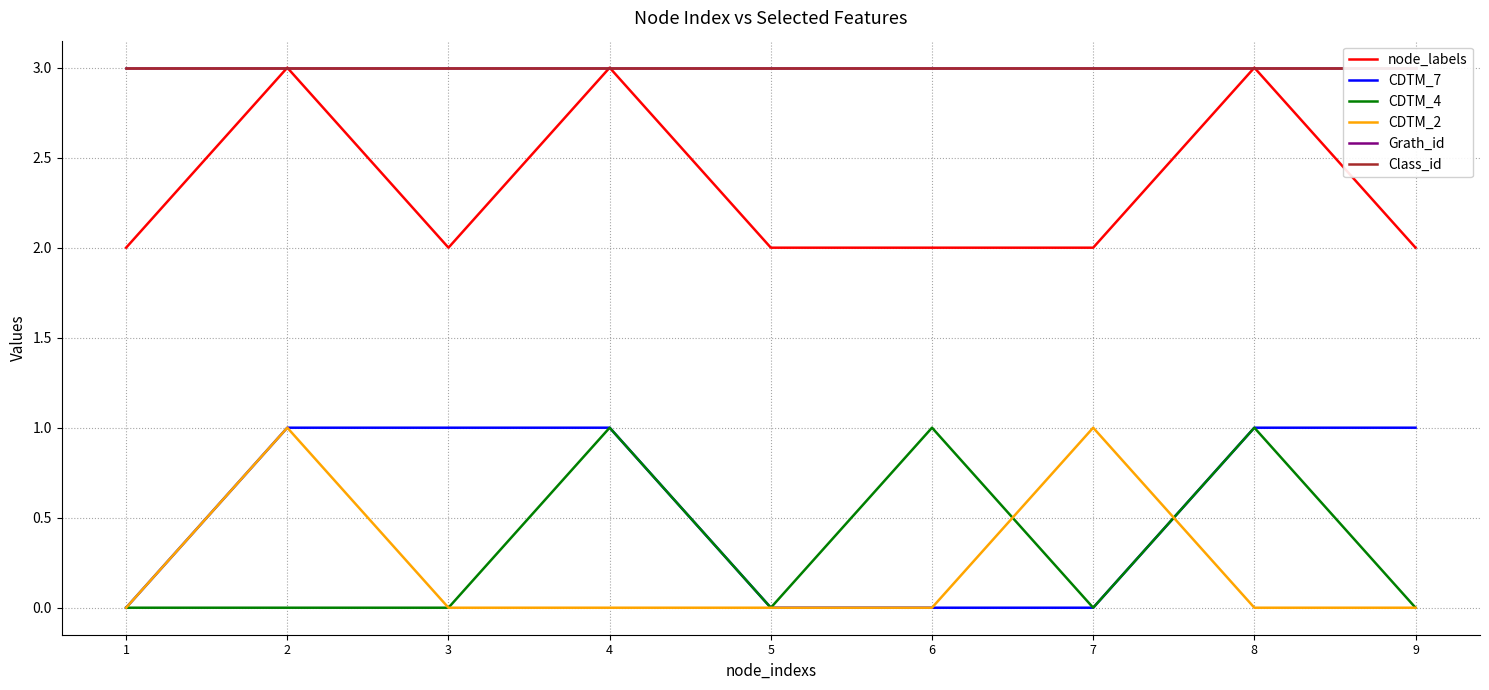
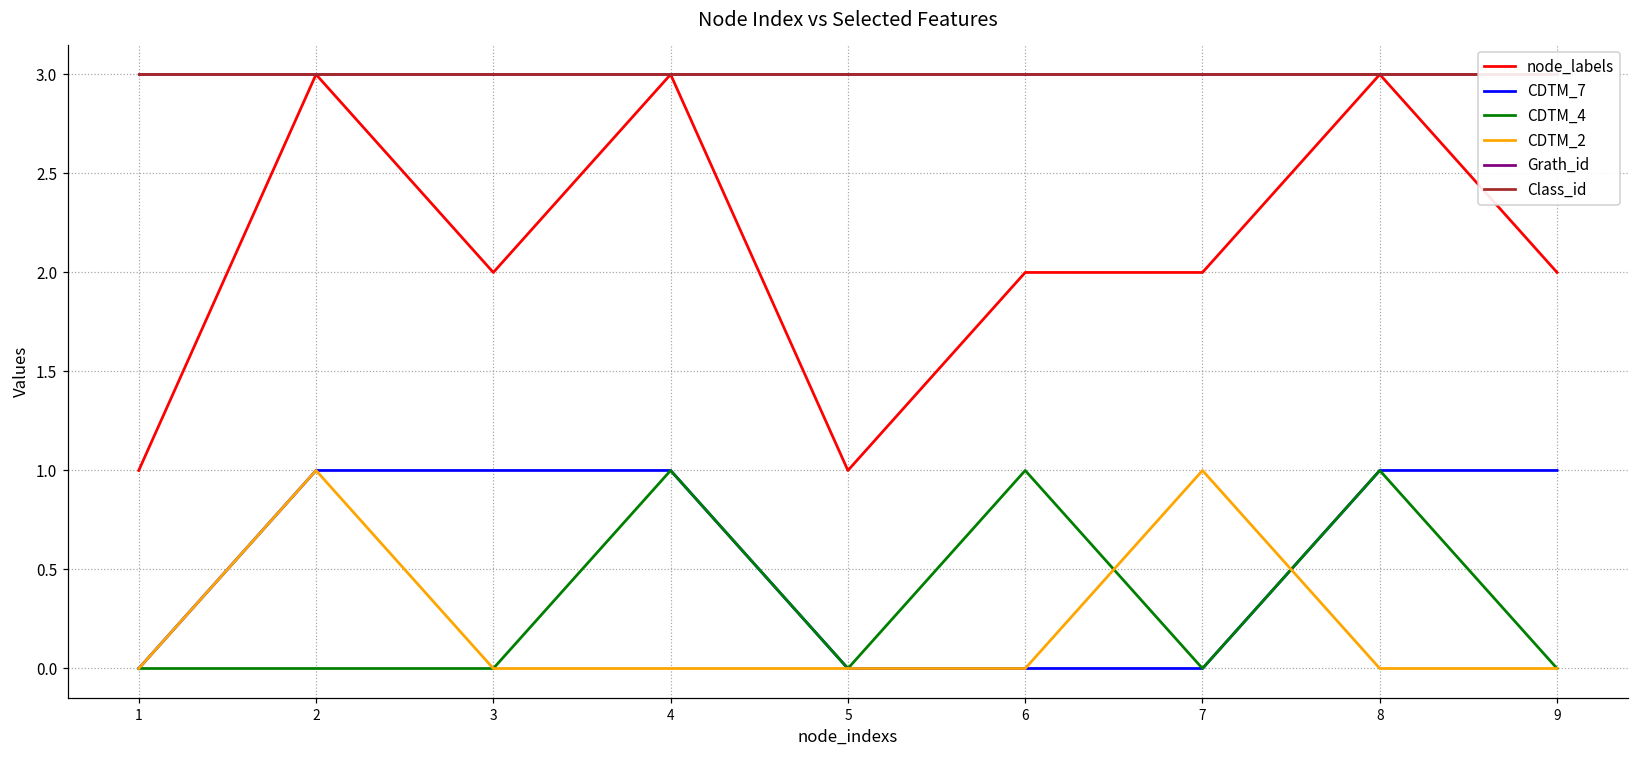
  {
    "node_labels": {
-     "1": 2,
+     "1": 1,
      "3": 2,
-     "5": 2,
+     "5": 1,
      "6": 2,
      "7": 2,
      "9": 2
    },
    "CDTM_7": {
      "3": 1,
      "9": 1
    },
    "CDTM_4": {
      "2": 0,
      "6": 1
    },
    "CDTM_2": {
      "4": 0,
      "7": 1,
      "8": 0
    },
    "Class_id": {
      "1": 3,
      "3": 3,
      "5": 3,
      "6": 3,
      "7": 3
    }
  }
